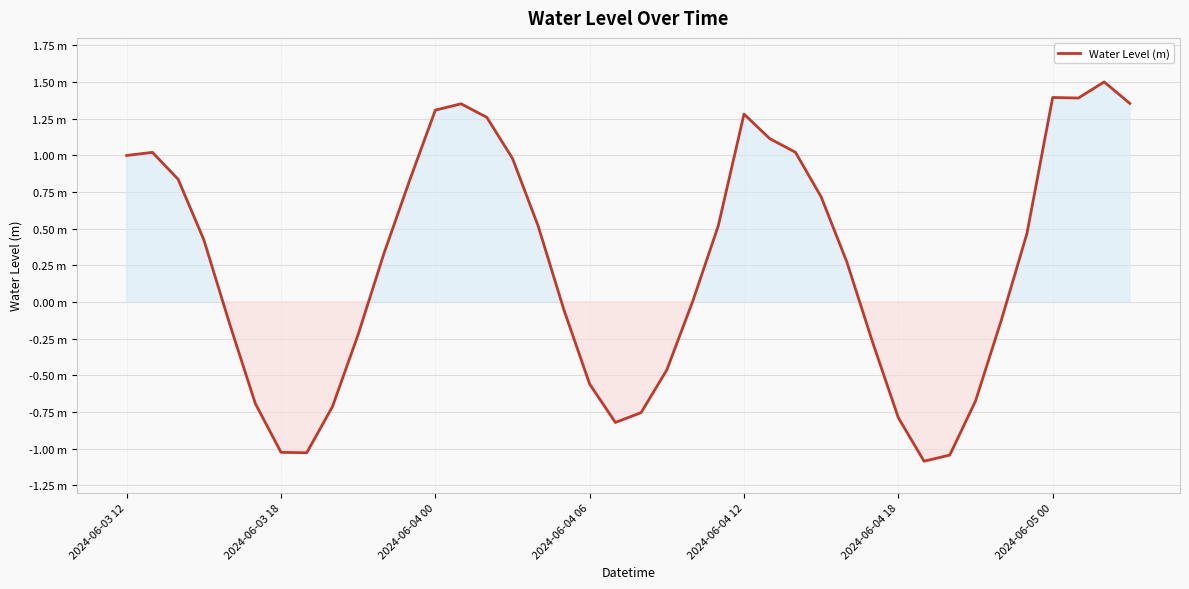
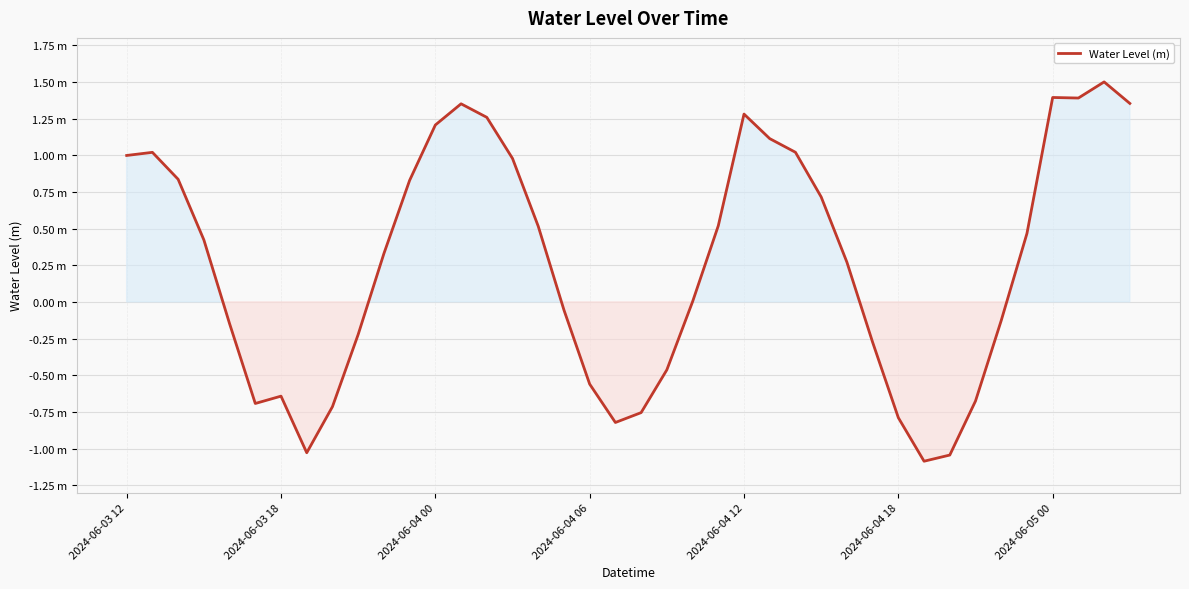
  {
    "2024-06-03 12": "1.00 m",
-   "2024-06-03 18": "-1.03 m",
-   "2024-06-04 00": "1.31 m",
+   "2024-06-03 18": "-0.64 m",
+   "2024-06-04 00": "1.21 m",
    "2024-06-04 06": "-0.56 m",
    "2024-06-04 12": "1.28 m",
    "2024-06-04 18": "-0.79 m",
    "2024-06-05 00": "1.39 m"
  }
